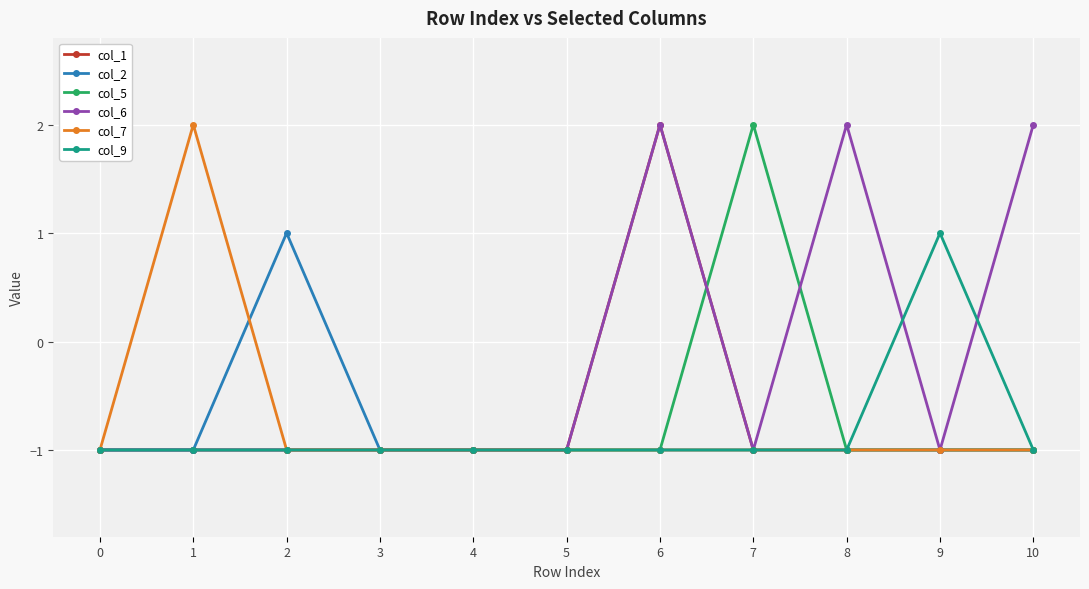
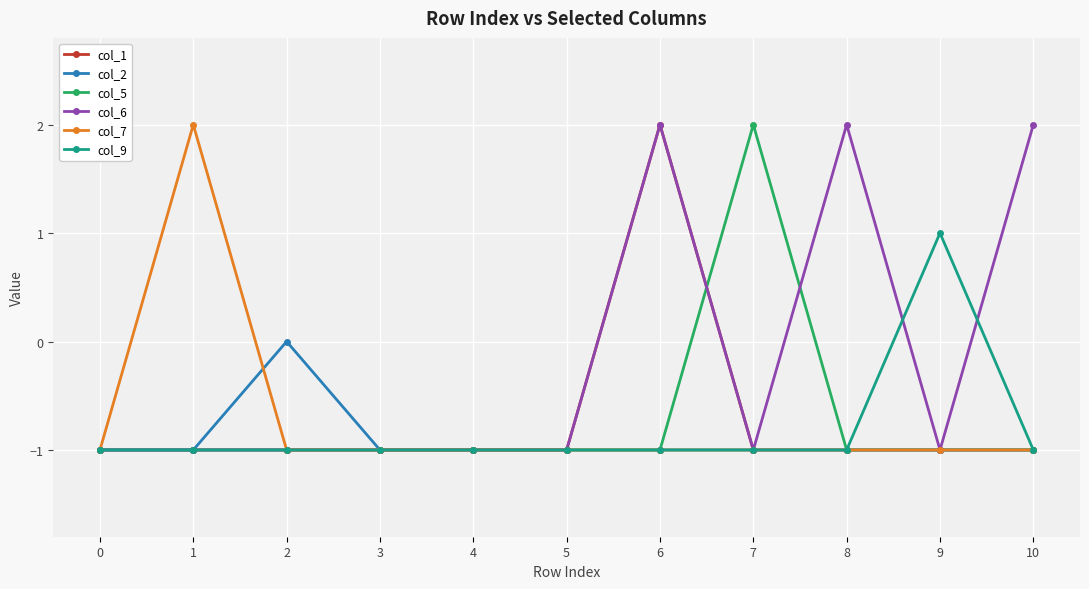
  {
    "col_2": {
-     "2": 1
+     "2": 0
    },
    "col_6": {
      "8": 2,
      "10": 2
    },
    "col_7": {
      "1": 2
    }
  }
